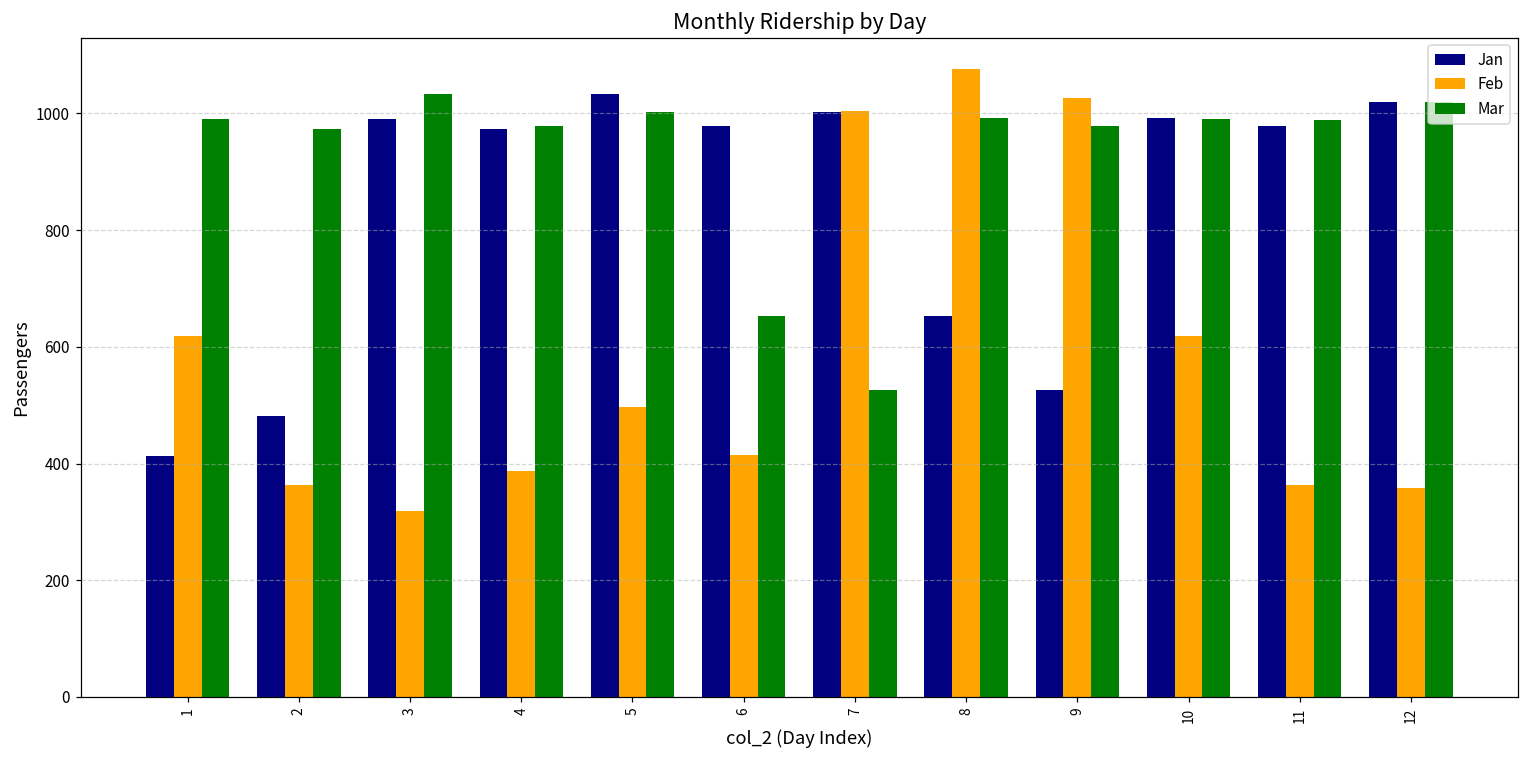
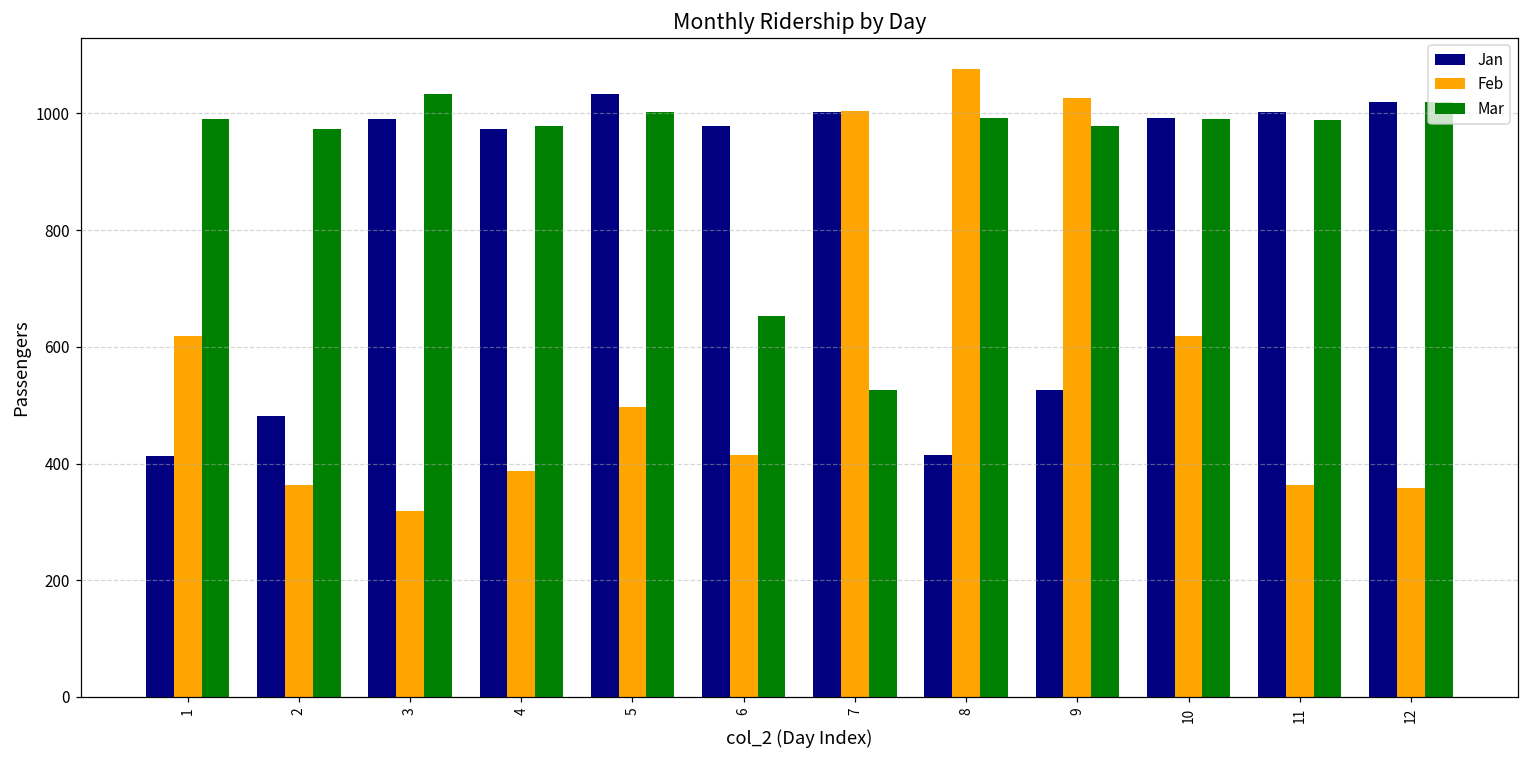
  {
    "Jan": {
      "1": 410,
      "2": 480,
      "3": 990,
      "4": 970,
      "5": 1030,
      "6": 980,
      "7": 1000,
-     "8": 650,
+     "8": 410,
      "9": 530,
      "10": 990,
-     "11": 980,
+     "11": 1000,
      "12": 1020
    },
    "Feb": {
      "1": 620,
      "2": 360,
      "3": 320,
      "4": 390,
      "5": 500,
      "6": 410,
      "7": 1010,
      "8": 1080,
      "9": 1030,
      "10": 620,
      "11": 360,
      "12": 360
    },
    "Mar": {
      "1": 990,
      "2": 970,
      "3": 1030,
      "4": 980,
      "5": 1000,
      "6": 650,
      "7": 530,
      "8": 990,
      "9": 980,
      "10": 990,
      "11": 990
    }
  }
